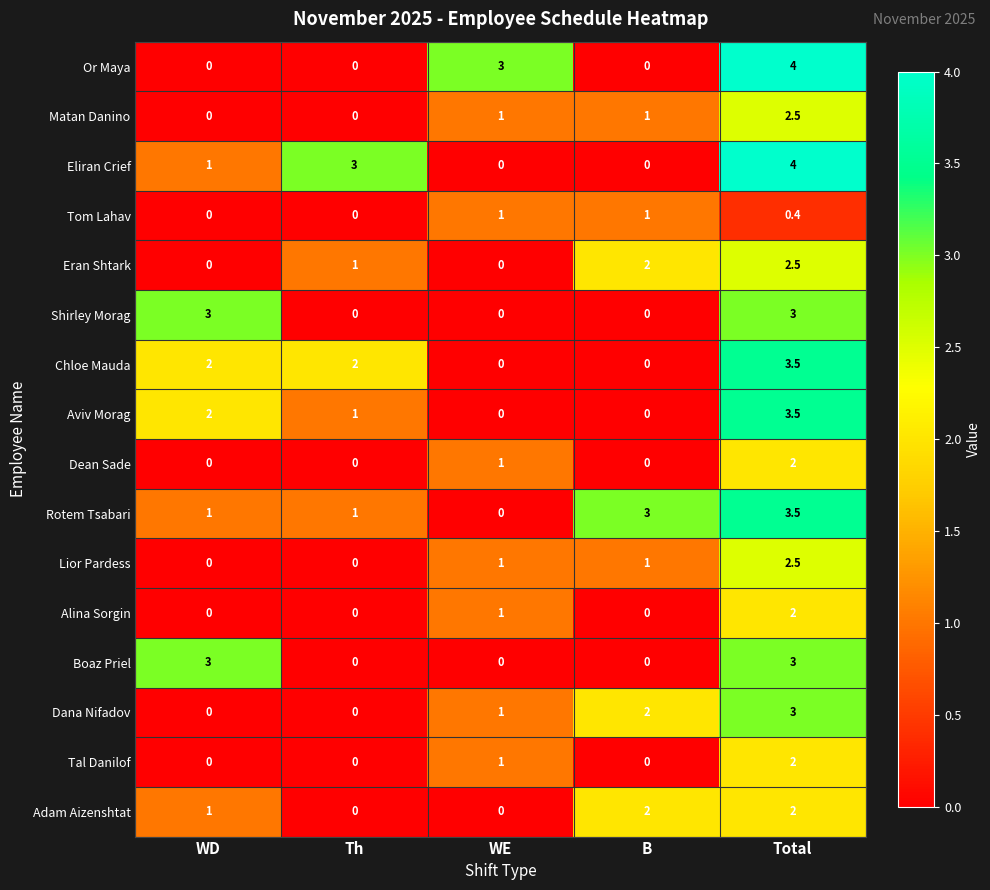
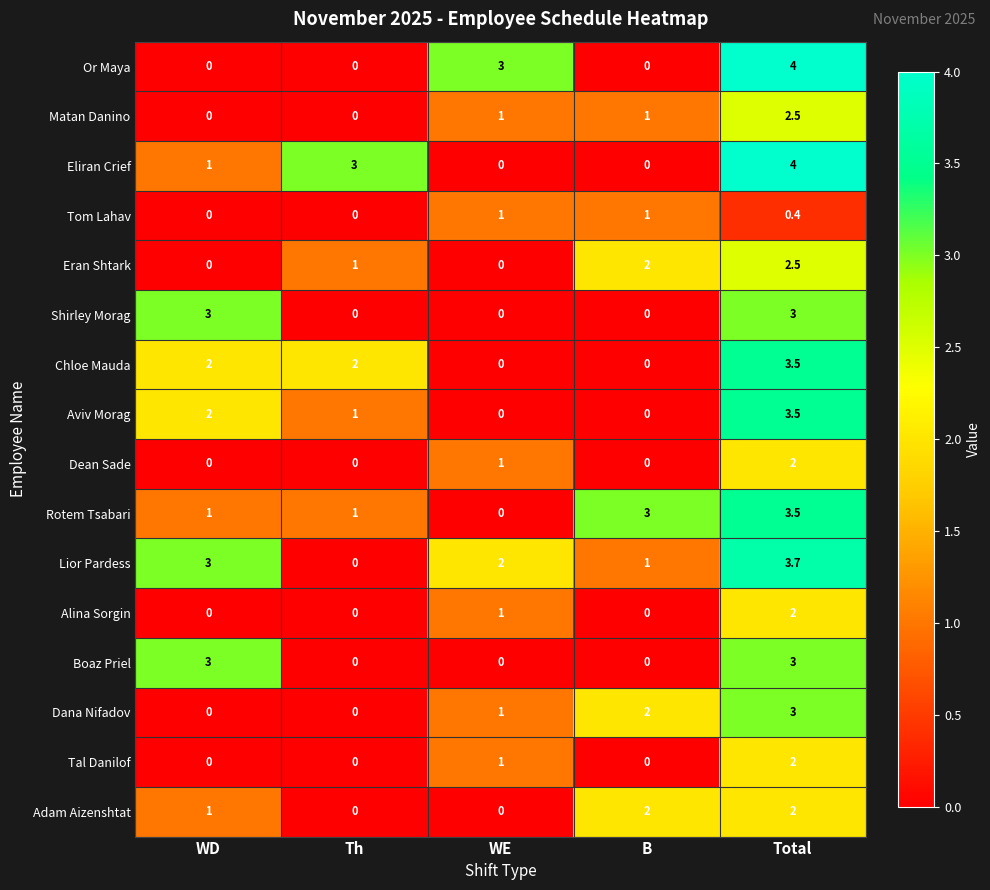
  {
    "Or Maya": {
      "WD": 0,
      "Th": 0,
      "WE": 3,
      "B": 0,
      "Total": 4
    },
    "Matan Danino": {
      "WD": 0,
      "Th": 0,
      "WE": 1,
      "B": 1,
      "Total": 2.5
    },
    "Eliran Crief": {
      "WD": 1,
      "Th": 3,
      "WE": 0,
      "B": 0,
      "Total": 4
    },
    "Tom Lahav": {
      "WD": 0,
      "Th": 0,
      "WE": 1,
      "B": 1,
      "Total": 0.4
    },
    "Eran Shtark": {
      "WD": 0,
      "Th": 1,
      "WE": 0,
      "B": 2,
      "Total": 2.5
    },
    "Shirley Morag": {
      "WD": 3,
      "Th": 0,
      "WE": 0,
      "B": 0,
      "Total": 3
    },
    "Chloe Mauda": {
      "WD": 2,
      "Th": 2,
      "WE": 0,
      "B": 0,
      "Total": 3.5
    },
    "Aviv Morag": {
      "WD": 2,
      "Th": 1,
      "WE": 0,
      "B": 0,
      "Total": 3.5
    },
    "Dean Sade": {
      "WD": 0,
      "Th": 0,
      "WE": 1,
      "B": 0,
      "Total": 2
    },
    "Rotem Tsabari": {
      "WD": 1,
      "Th": 1,
      "WE": 0,
      "B": 3,
      "Total": 3.5
    },
    "Lior Pardess": {
-     "WD": 0,
+     "WD": 3,
      "Th": 0,
-     "WE": 1,
+     "WE": 2,
      "B": 1,
-     "Total": 2.5
+     "Total": 3.7
    },
    "Alina Sorgin": {
      "WD": 0,
      "Th": 0,
      "WE": 1,
      "B": 0,
      "Total": 2
    },
    "Boaz Priel": {
      "WD": 3,
      "Th": 0,
      "WE": 0,
      "B": 0,
      "Total": 3
    },
    "Dana Nifadov": {
      "WD": 0,
      "Th": 0,
      "WE": 1,
      "B": 2,
      "Total": 3
    },
    "Tal Danilof": {
      "WD": 0,
      "Th": 0,
      "WE": 1,
      "B": 0,
      "Total": 2
    },
    "Adam Aizenshtat": {
      "WD": 1,
      "Th": 0,
      "WE": 0,
      "B": 2,
      "Total": 2
    }
  }
